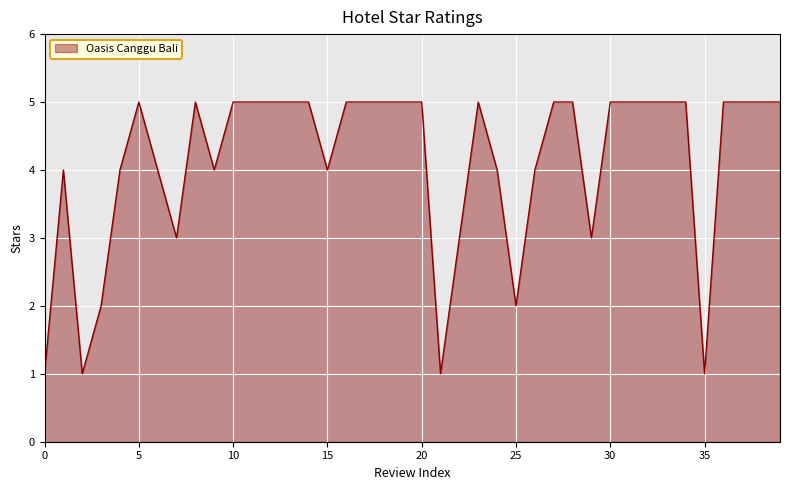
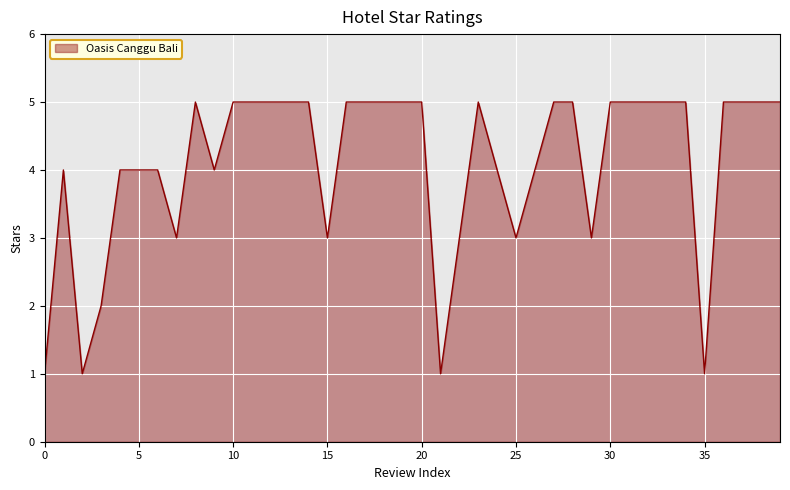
  {
    "0": 1,
-   "5": 5,
+   "5": 4,
    "10": 5,
-   "15": 4,
+   "15": 3,
    "20": 5,
-   "25": 2,
+   "25": 3,
    "30": 5,
    "35": 1
  }
